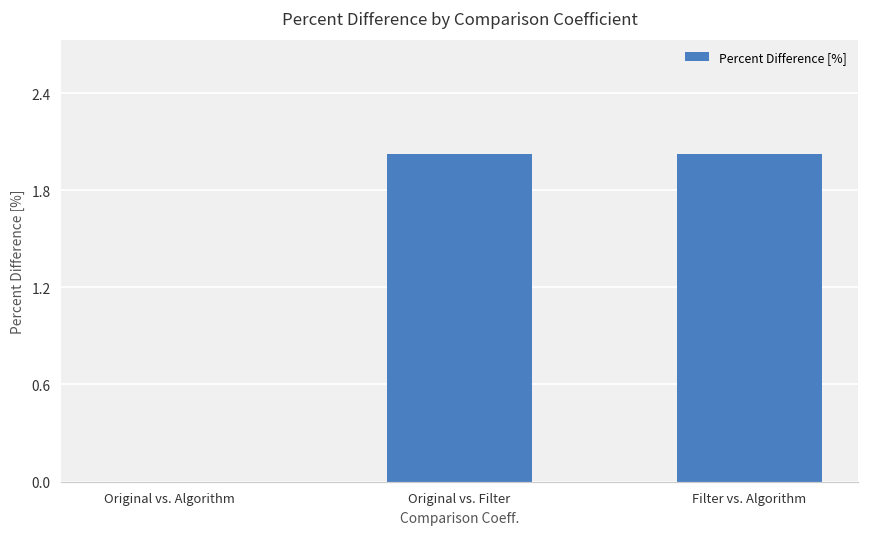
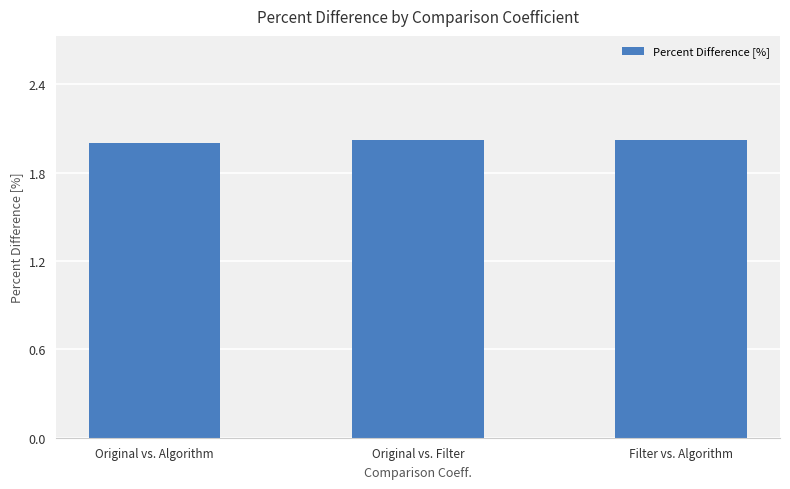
  {
-   "Original vs. Algorithm": 0,
+   "Original vs. Algorithm": 2,
    "Original vs. Filter": 2.02,
    "Filter vs. Algorithm": 2.02
  }
